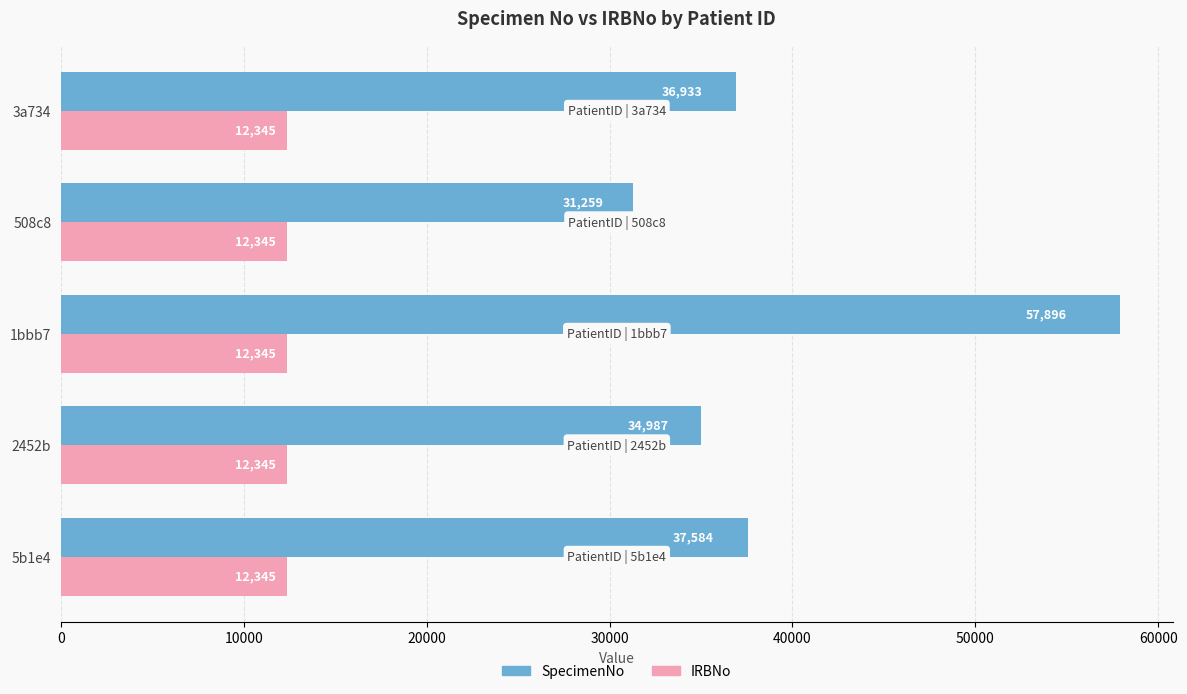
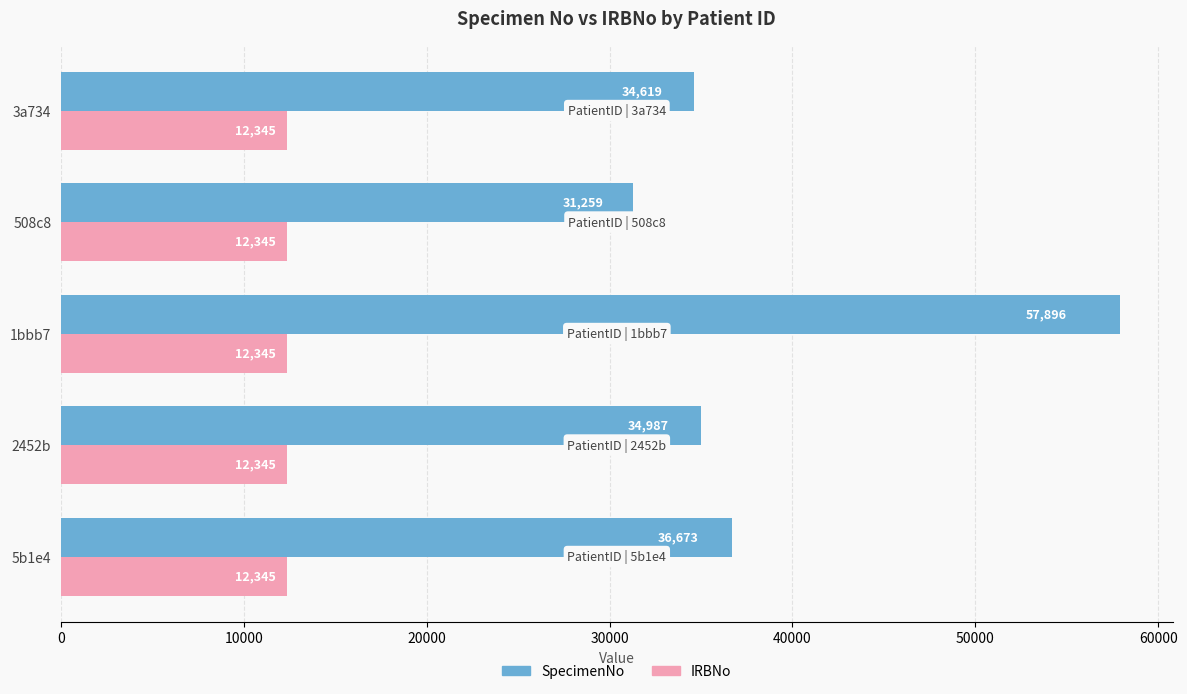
  {
    "SpecimenNo": {
-     "3a734": "36,933",
+     "3a734": "34,619",
      "508c8": "31,259",
      "1bbb7": "57,896",
      "2452b": "34,987",
-     "5b1e4": "37,584"
+     "5b1e4": "36,673"
    },
    "IRBNo": {
      "3a734": "12,345",
      "508c8": "12,345",
      "1bbb7": "12,345",
      "2452b": "12,345",
      "5b1e4": "12,345"
    }
  }
